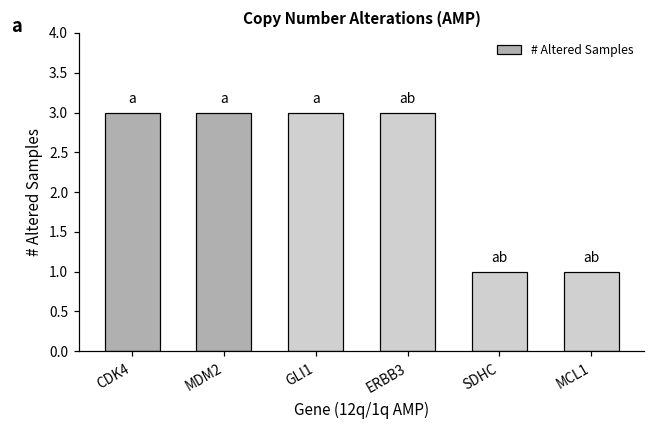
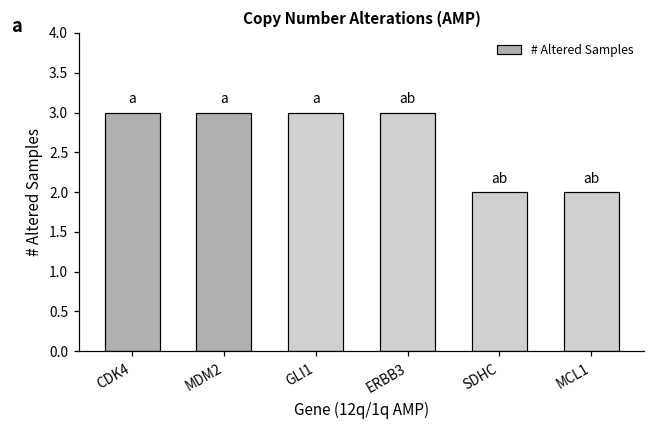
  {
    "CDK4": 3,
    "MDM2": 3,
    "GLI1": 3,
    "ERBB3": 3,
-   "SDHC": 1,
-   "MCL1": 1
+   "SDHC": 2,
+   "MCL1": 2
  }
